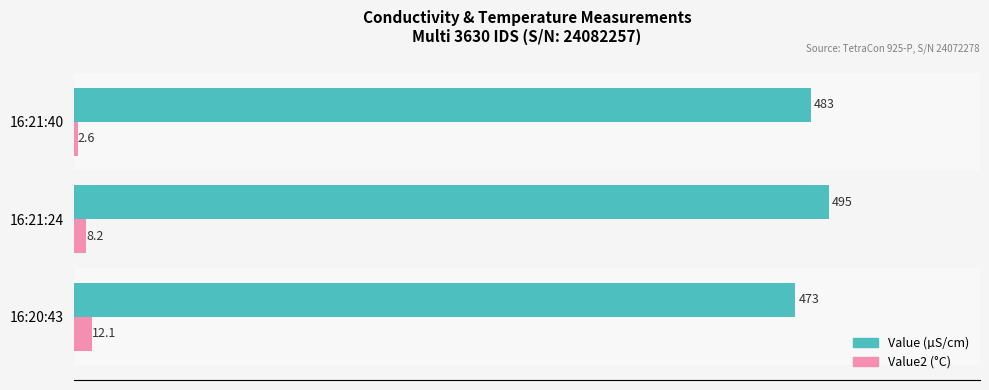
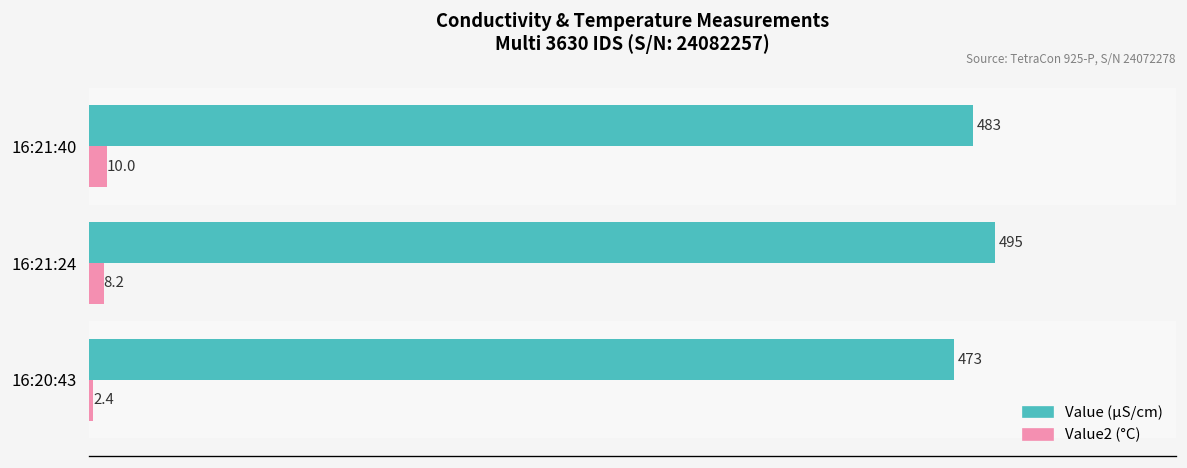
  {
    "Value (µS/cm)": {
      "16:21:40": 483,
      "16:21:24": 495,
      "16:20:43": 473
    },
    "Value2 (°C)": {
-     "16:21:40": 2.6,
+     "16:21:40": 10.0,
      "16:21:24": 8.2,
-     "16:20:43": 12.1
+     "16:20:43": 2.4
    }
  }
